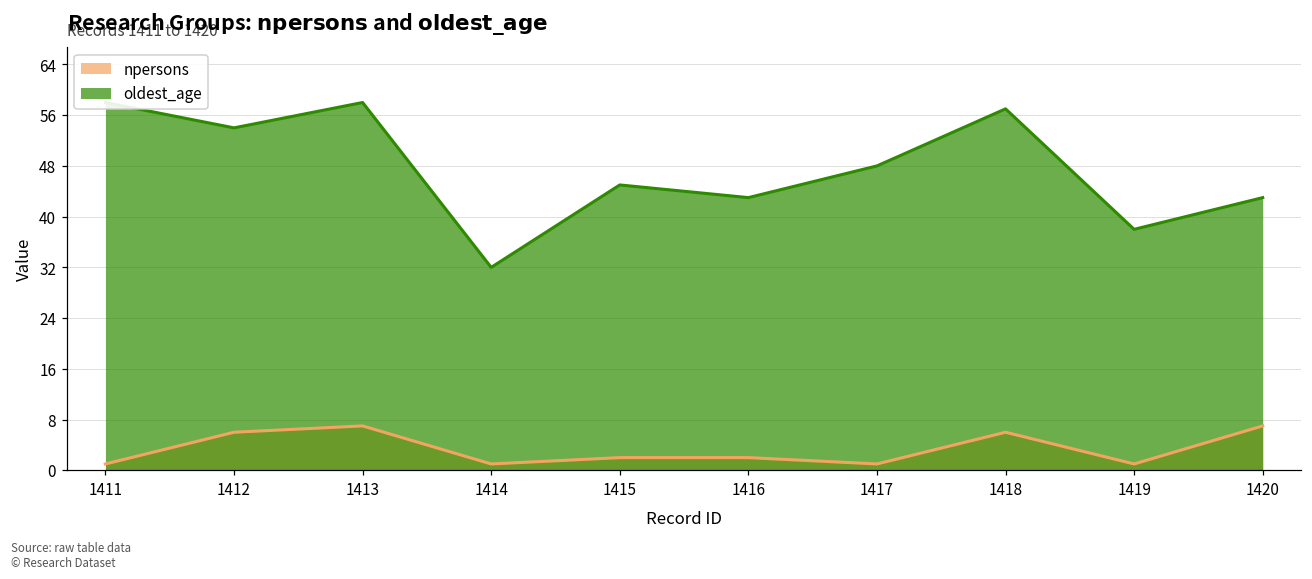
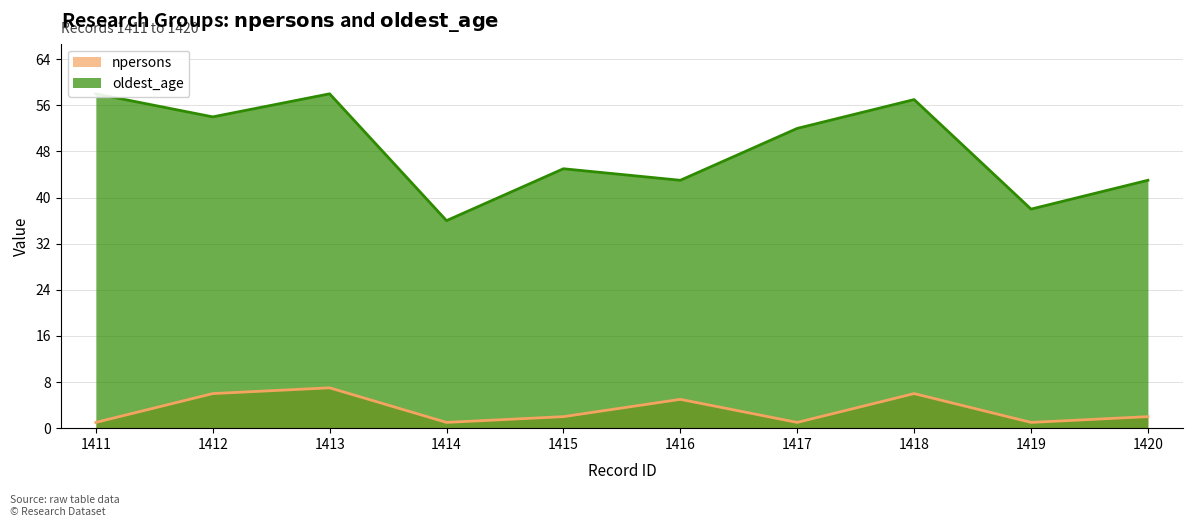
  {
    "npersons": {
      "1411": 1,
      "1412": 6,
      "1413": 7,
      "1414": 1,
      "1415": 2,
-     "1416": 2,
+     "1416": 5,
      "1417": 1,
      "1418": 6,
      "1419": 1,
-     "1420": 7
+     "1420": 2
    },
    "oldest_age": {
      "1412": 54,
      "1413": 58,
-     "1414": 32,
+     "1414": 36,
      "1415": 45,
      "1416": 43,
-     "1417": 48,
+     "1417": 52,
      "1418": 57,
      "1419": 38,
      "1420": 43
    }
  }
